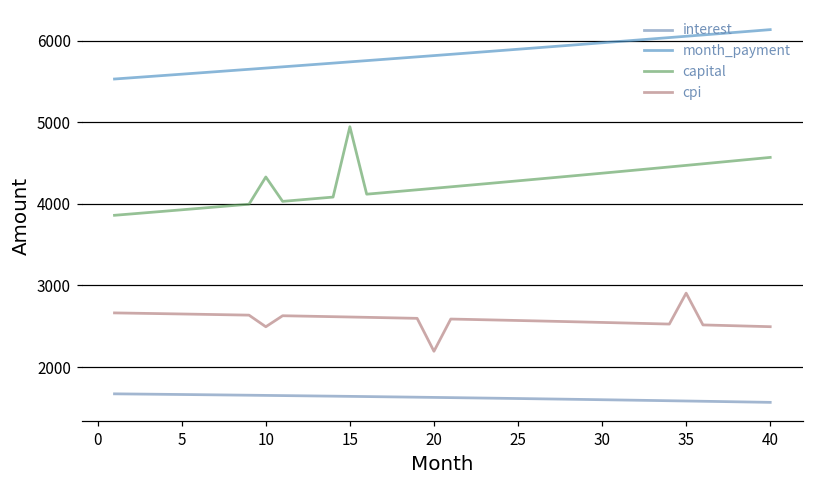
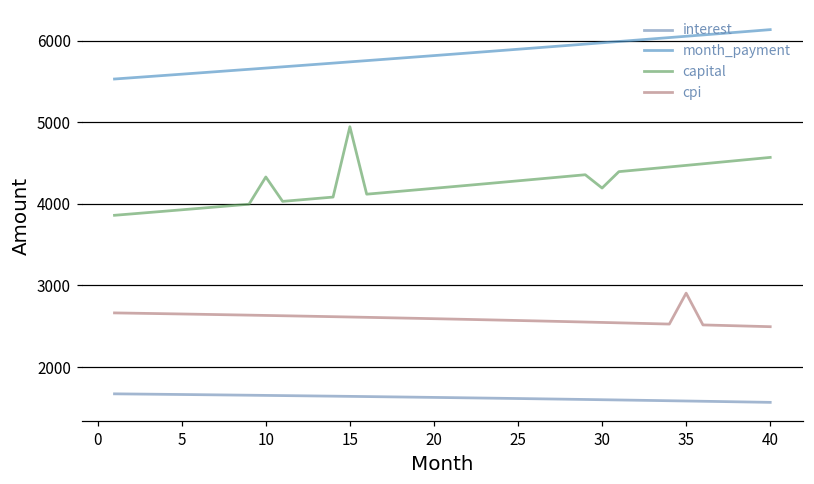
  {
    "capital": {
      "5": 3900,
      "10": 4300,
      "15": 4900,
      "20": 4200,
      "25": 4300,
-     "30": 4400,
+     "30": 4200,
      "35": 4500,
      "40": 4600
    },
    "cpi": {
      "5": 2700,
-     "10": 2500,
+     "10": 2600,
      "15": 2600,
-     "20": 2200,
+     "20": 2600,
      "25": 2600,
      "30": 2500,
      "35": 2900,
      "40": 2500
    }
  }
